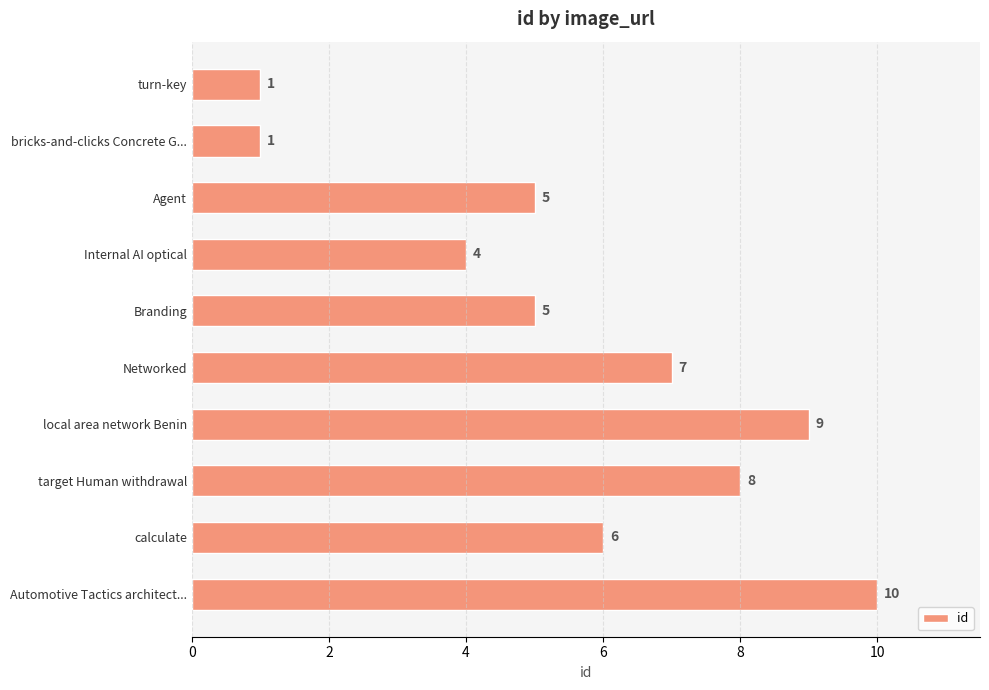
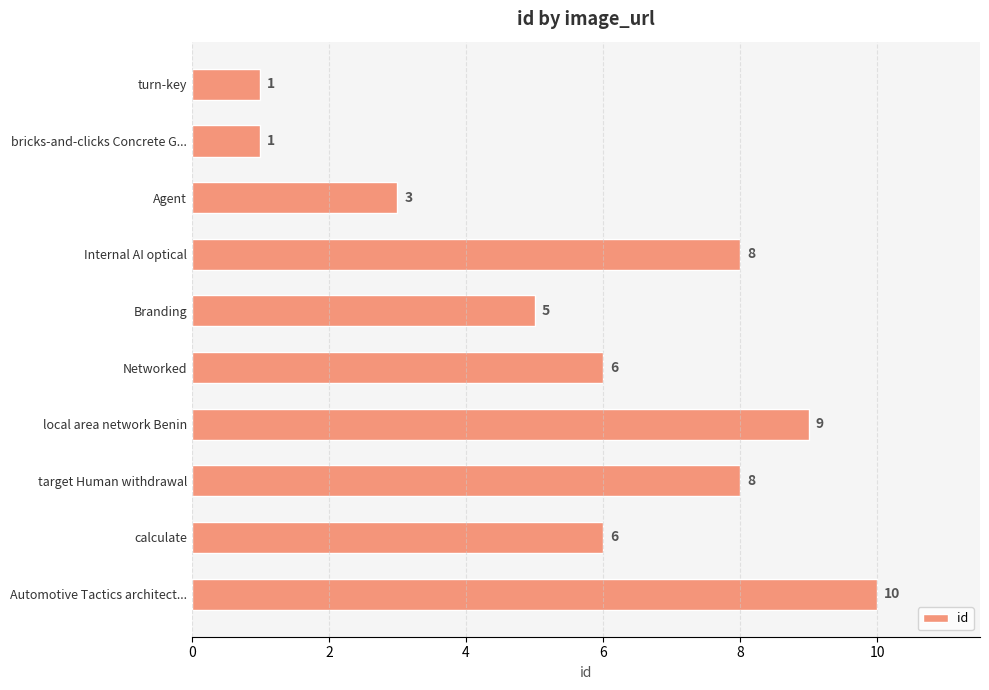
  {
    "turn-key": 1,
    "bricks-and-clicks Concrete G...": 1,
-   "Agent": 5,
-   "Internal AI optical": 4,
+   "Agent": 3,
+   "Internal AI optical": 8,
    "Branding": 5,
-   "Networked": 7,
+   "Networked": 6,
    "local area network Benin": 9,
    "target Human withdrawal": 8,
    "calculate": 6,
    "Automotive Tactics architect...": 10
  }
